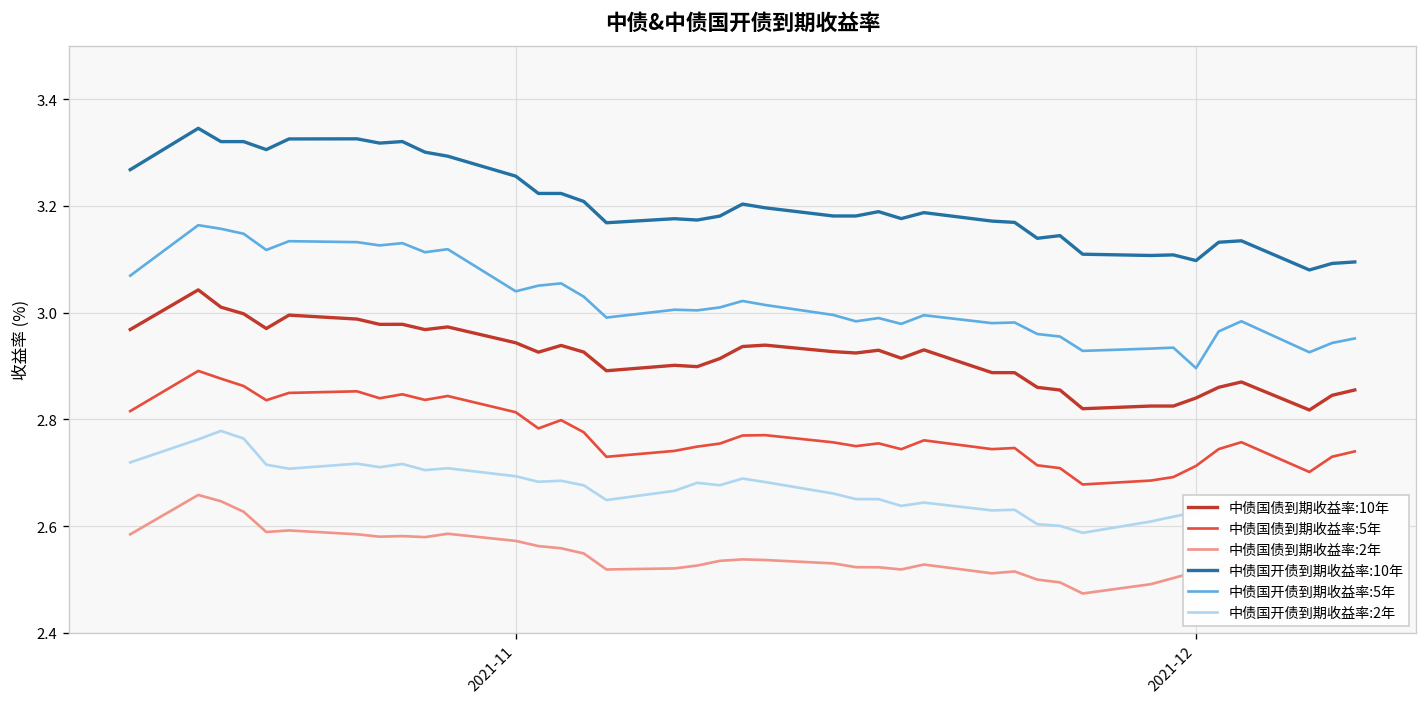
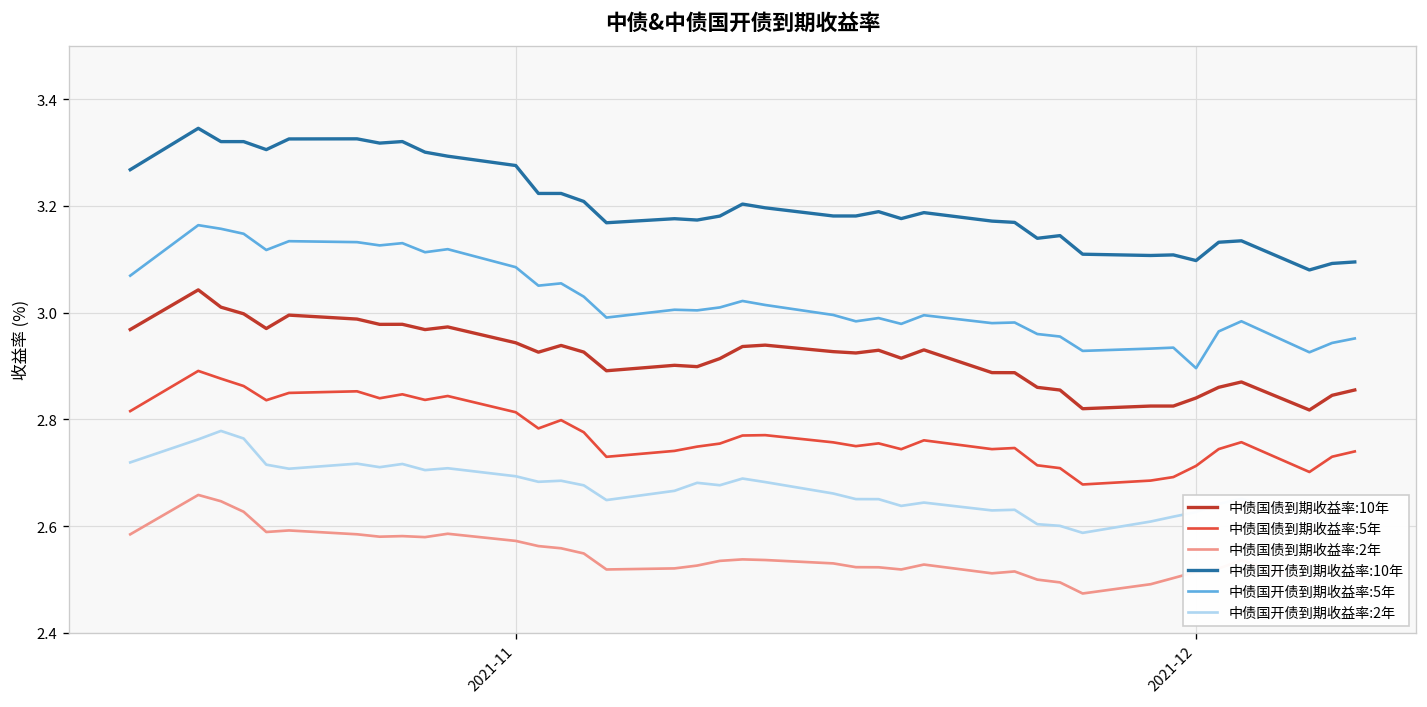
  {
    "中债国债到期收益率:2年": {
      "2021-11": 2.57
    },
    "中债国开债到期收益率:10年": {
-     "2021-11": 3.26,
+     "2021-11": 3.28,
      "2021-12": 3.10
    },
    "中债国开债到期收益率:5年": {
-     "2021-11": 3.04,
+     "2021-11": 3.09,
      "2021-12": 2.90
    },
    "中债国开债到期收益率:2年": {
      "2021-11": 2.69
    }
  }
